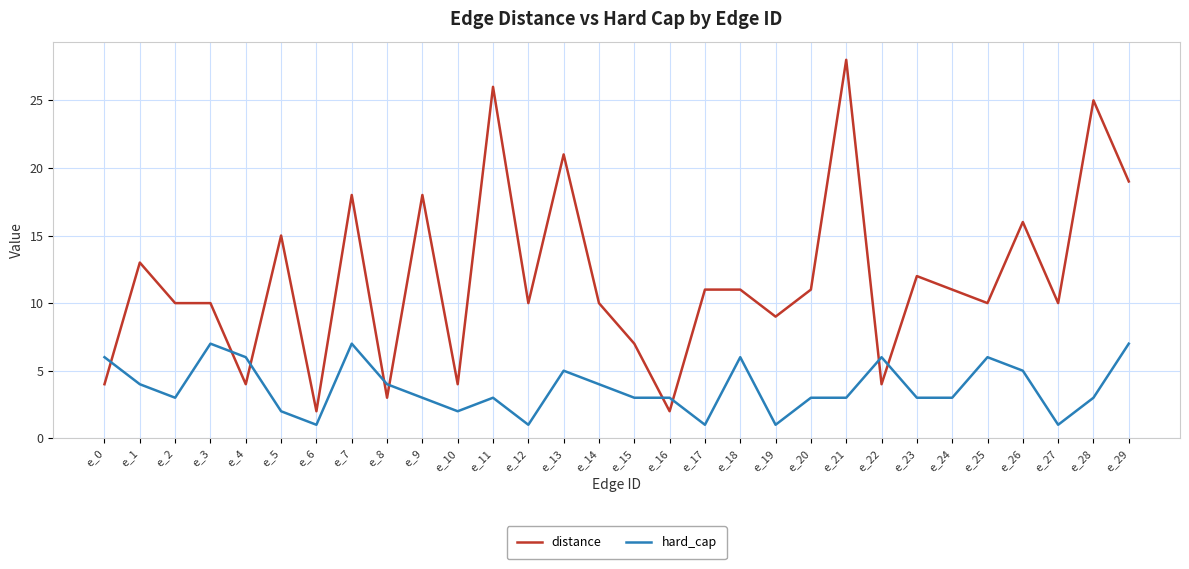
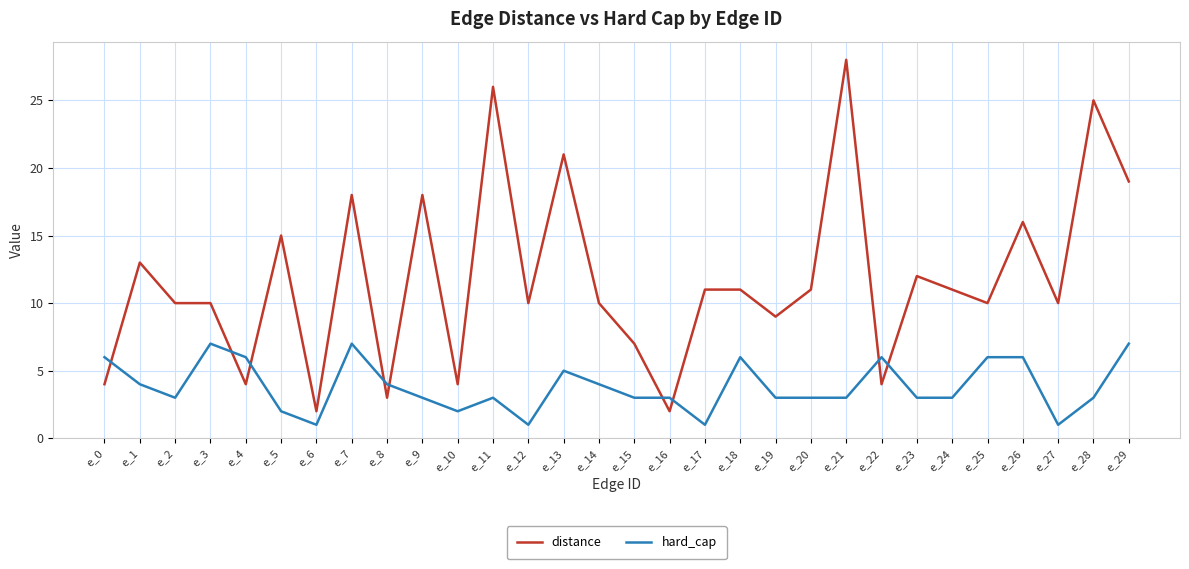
  {
    "distance": {
      "e_0": 4,
      "e_1": 13,
      "e_2": 10,
      "e_3": 10,
      "e_4": 4,
      "e_5": 15,
      "e_6": 2,
      "e_7": 18,
      "e_8": 3,
      "e_9": 18,
      "e_10": 4,
      "e_11": 26,
      "e_12": 10,
      "e_13": 21,
      "e_14": 10,
      "e_15": 7,
      "e_16": 2,
      "e_17": 11,
      "e_18": 11,
      "e_19": 9,
      "e_20": 11,
      "e_21": 28,
      "e_22": 4,
      "e_23": 12,
      "e_24": 11,
      "e_25": 10,
      "e_26": 16,
      "e_27": 10,
      "e_28": 25,
      "e_29": 19
    },
    "hard_cap": {
      "e_0": 6,
      "e_1": 4,
      "e_2": 3,
      "e_3": 7,
      "e_4": 6,
      "e_5": 2,
      "e_6": 1,
      "e_7": 7,
      "e_8": 4,
      "e_9": 3,
      "e_10": 2,
      "e_11": 3,
      "e_12": 1,
      "e_13": 5,
      "e_14": 4,
      "e_15": 3,
      "e_16": 3,
      "e_17": 1,
      "e_18": 6,
-     "e_19": 1,
+     "e_19": 3,
      "e_20": 3,
      "e_21": 3,
      "e_22": 6,
      "e_23": 3,
      "e_24": 3,
      "e_25": 6,
-     "e_26": 5,
+     "e_26": 6,
      "e_27": 1,
      "e_28": 3,
      "e_29": 7
    }
  }
